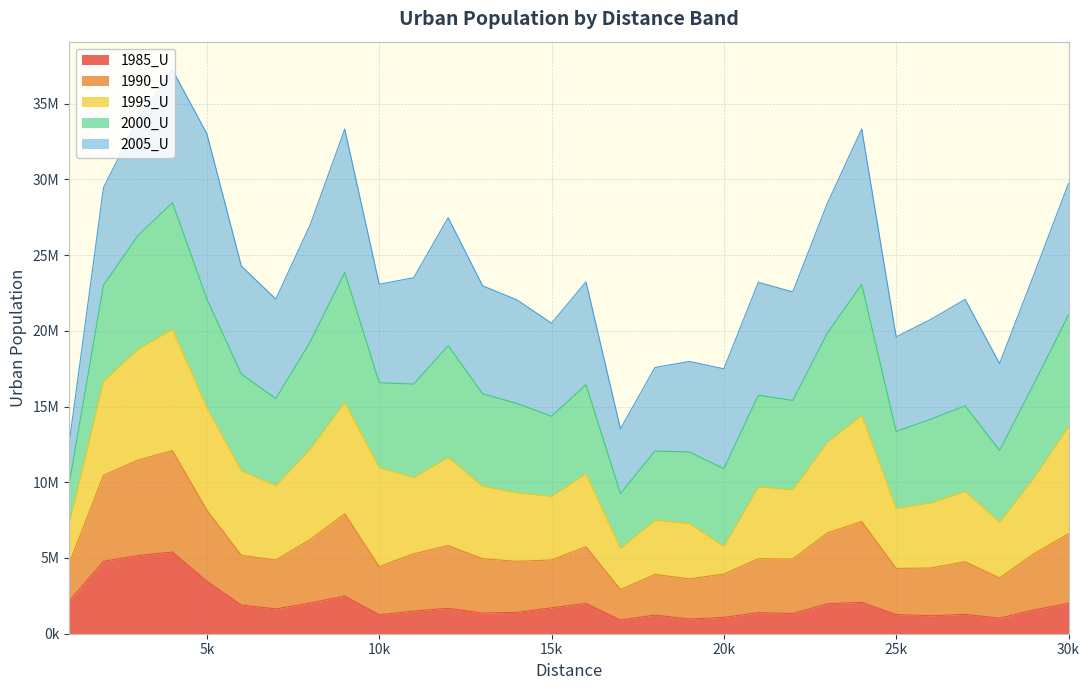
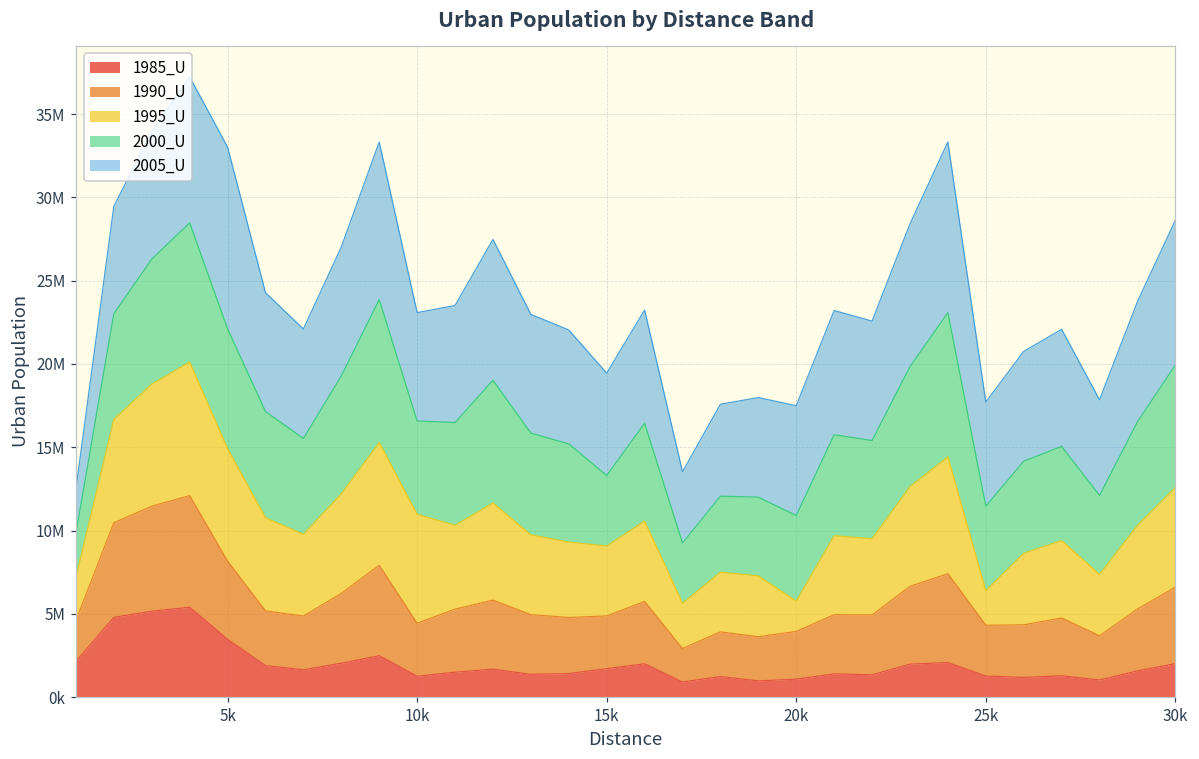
  {
    "1995_U": {
      "5k": 6800000,
      "10k": 6500000,
      "15k": 4200000,
      "20k": 1800000,
-     "25k": 4000000,
-     "30k": 7100000
+     "25k": 2100000,
+     "30k": 6000000
    },
    "2000_U": {
      "5k": 7200000,
      "10k": 5600000,
-     "15k": 5300000,
+     "15k": 4200000,
      "20k": 5100000,
      "25k": 5100000,
      "30k": 7400000
    },
    "2005_U": {
      "5k": 10900000,
      "10k": 6500000,
      "15k": 6100000,
      "20k": 6600000,
      "25k": 6200000,
      "30k": 8700000
    }
  }
